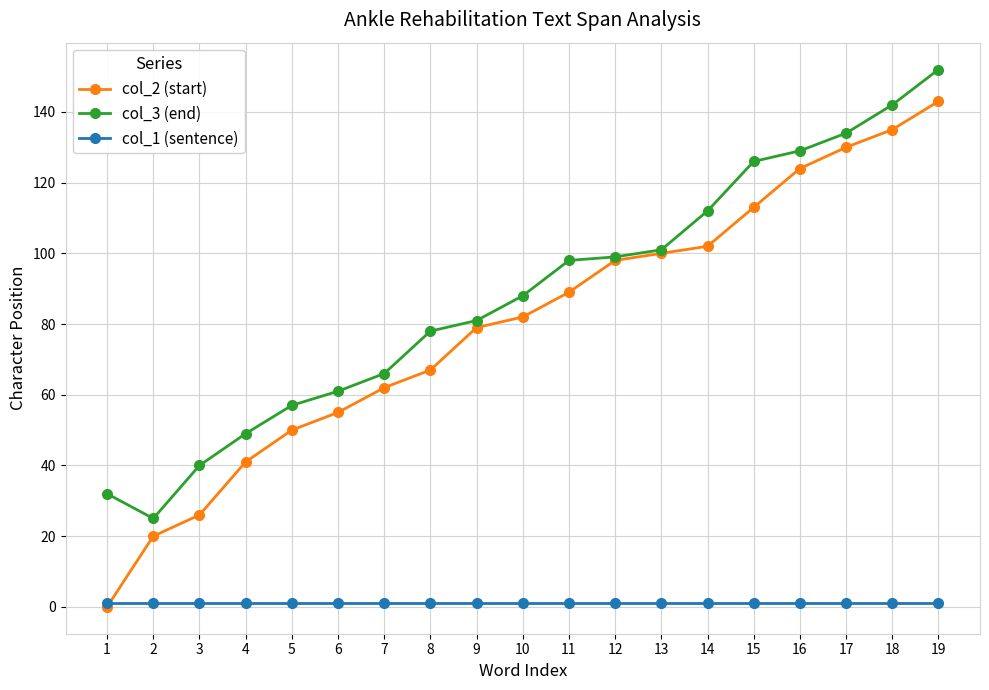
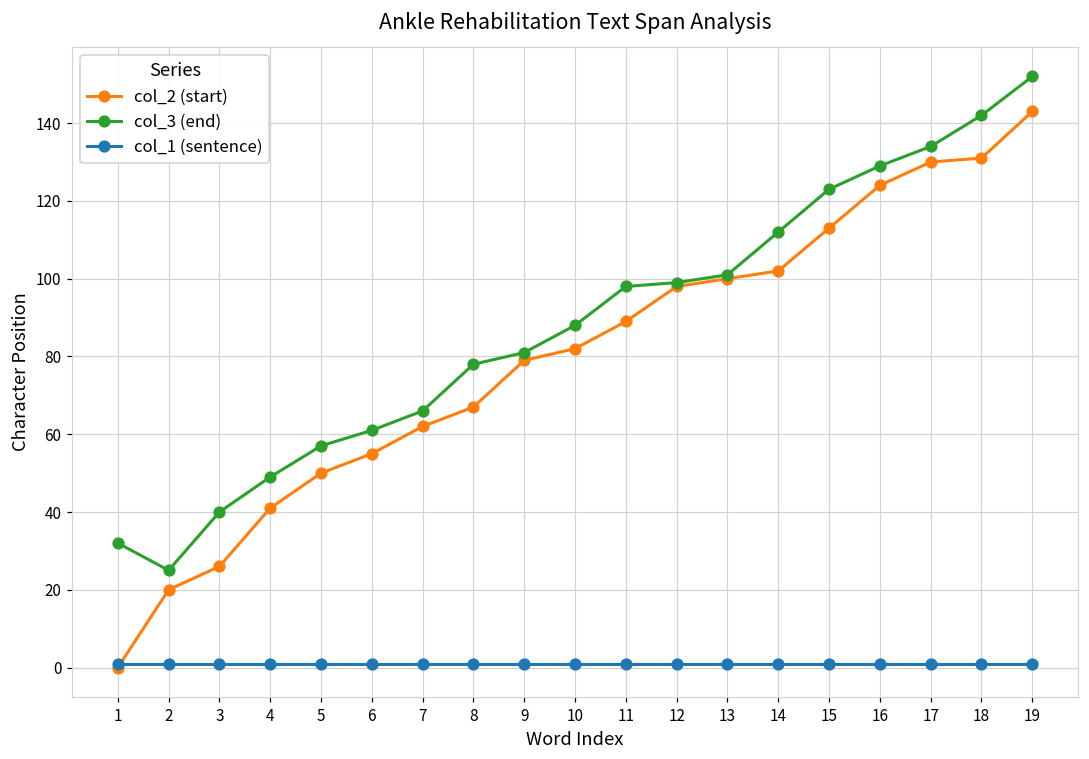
  {
    "col_2 (start)": {
      "1": 0,
      "2": 20,
      "3": 26,
      "4": 41,
      "5": 50,
      "6": 55,
      "7": 62,
      "8": 67,
      "9": 79,
      "10": 82,
      "11": 89,
      "12": 98,
      "13": 100,
      "14": 102,
      "15": 113,
      "16": 124,
      "17": 130,
-     "18": 135,
+     "18": 131,
      "19": 143
    },
    "col_3 (end)": {
      "1": 32,
      "2": 25,
      "3": 40,
      "4": 49,
      "5": 57,
      "6": 61,
      "7": 66,
      "8": 78,
      "9": 81,
      "10": 88,
      "11": 98,
      "12": 99,
      "13": 101,
      "14": 112,
-     "15": 126,
+     "15": 123,
      "16": 129,
      "17": 134,
      "18": 142,
      "19": 152
    },
    "col_1 (sentence)": {
      "1": 1,
      "2": 1,
      "3": 1,
      "4": 1,
      "5": 1,
      "6": 1,
      "7": 1,
      "8": 1,
      "9": 1,
      "10": 1,
      "11": 1,
      "12": 1,
      "13": 1,
      "14": 1,
      "15": 1,
      "16": 1,
      "17": 1,
      "18": 1,
      "19": 1
    }
  }
